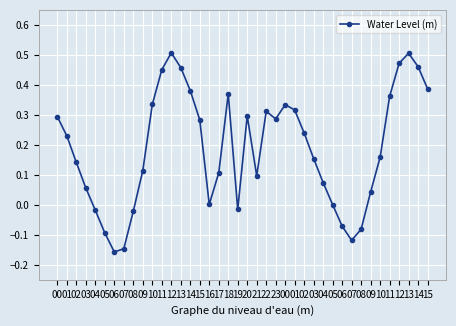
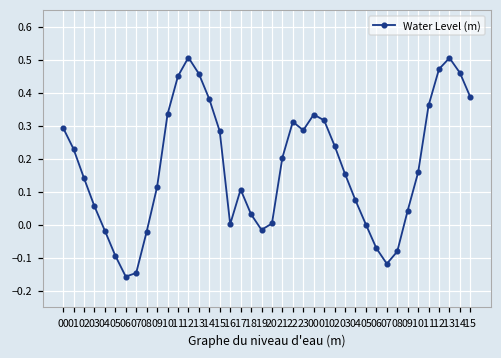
  {
    "16": 0.00,
    "17": 0.11,
-   "18": 0.37,
+   "18": 0.03,
    "19": -0.02,
-   "20": 0.30,
-   "21": 0.10,
+   "20": 0.00,
+   "21": 0.20,
    "22": 0.31,
    "23": 0.29
  }
